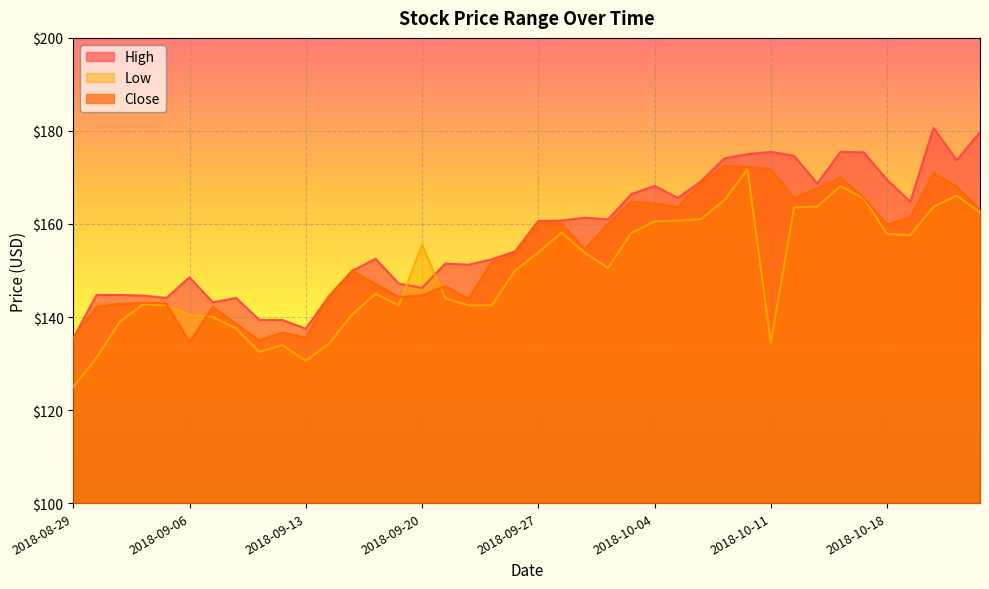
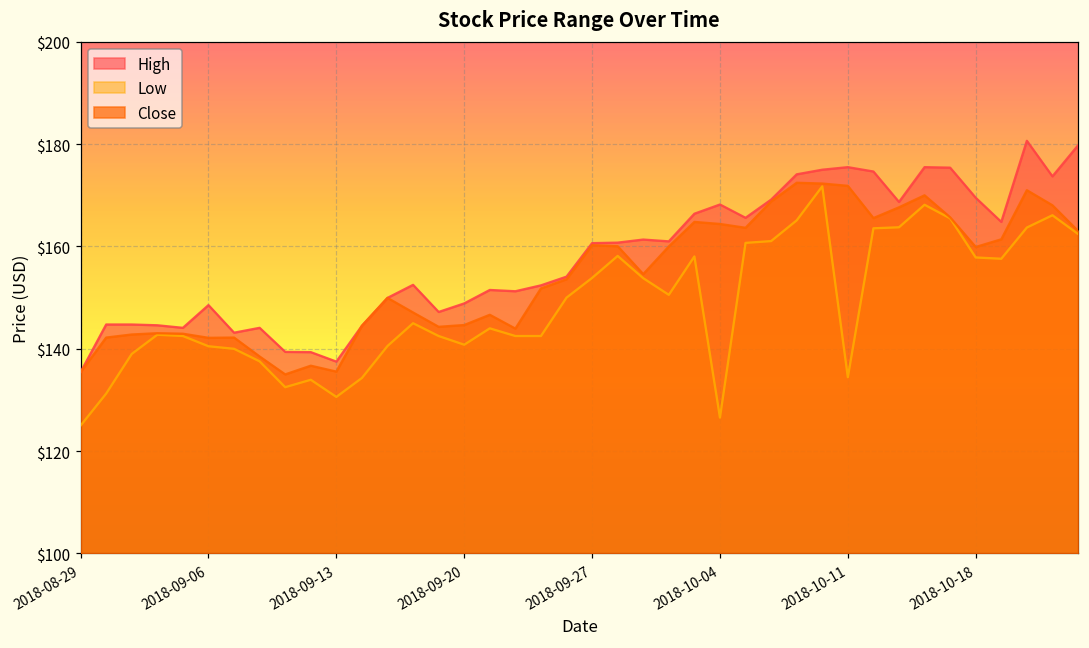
  {
    "High": {
      "2018-09-06": "$149",
      "2018-09-13": "$138",
-     "2018-09-20": "$146",
+     "2018-09-20": "$149",
      "2018-10-04": "$168",
      "2018-10-11": "$176",
      "2018-10-18": "$170"
    },
    "Low": {
      "2018-08-29": "$125",
      "2018-09-06": "$141",
      "2018-09-13": "$131",
-     "2018-09-20": "$156",
+     "2018-09-20": "$141",
      "2018-09-27": "$154",
-     "2018-10-04": "$161",
+     "2018-10-04": "$127",
      "2018-10-11": "$134",
      "2018-10-18": "$158"
    },
    "Close": {
-     "2018-09-06": "$135",
+     "2018-09-06": "$142",
      "2018-09-13": "$136",
      "2018-09-20": "$145",
      "2018-10-04": "$164",
      "2018-10-11": "$172",
      "2018-10-18": "$160"
    }
  }
